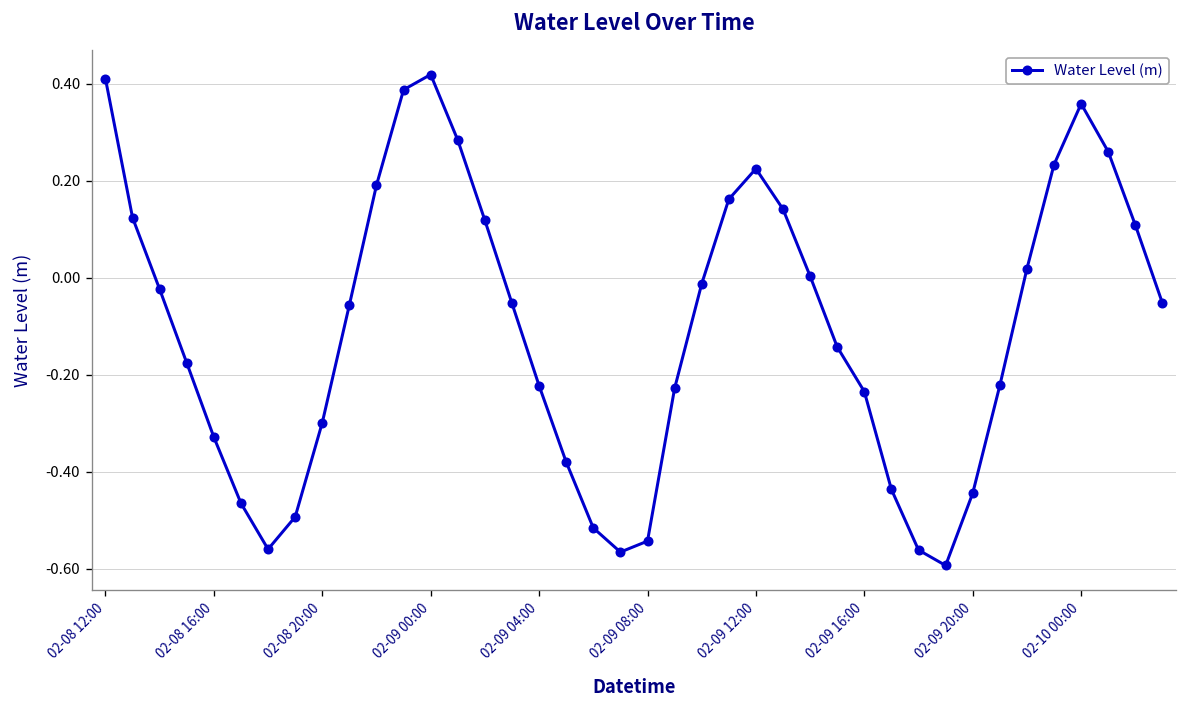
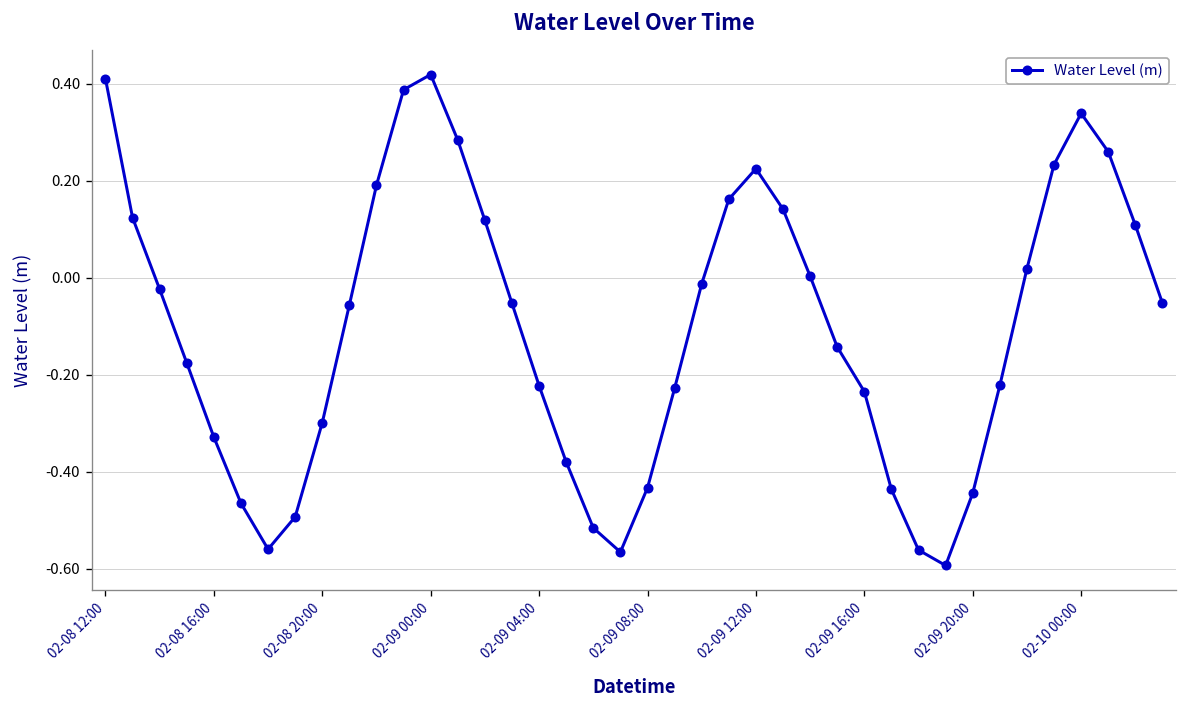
  {
    "02-08 12:00": 0.41,
    "02-08 16:00": -0.33,
    "02-08 20:00": -0.30,
    "02-09 00:00": 0.42,
    "02-09 04:00": -0.22,
-   "02-09 08:00": -0.54,
+   "02-09 08:00": -0.43,
    "02-09 12:00": 0.23,
    "02-09 16:00": -0.23,
    "02-09 20:00": -0.44,
-   "02-10 00:00": 0.36
+   "02-10 00:00": 0.34
  }
